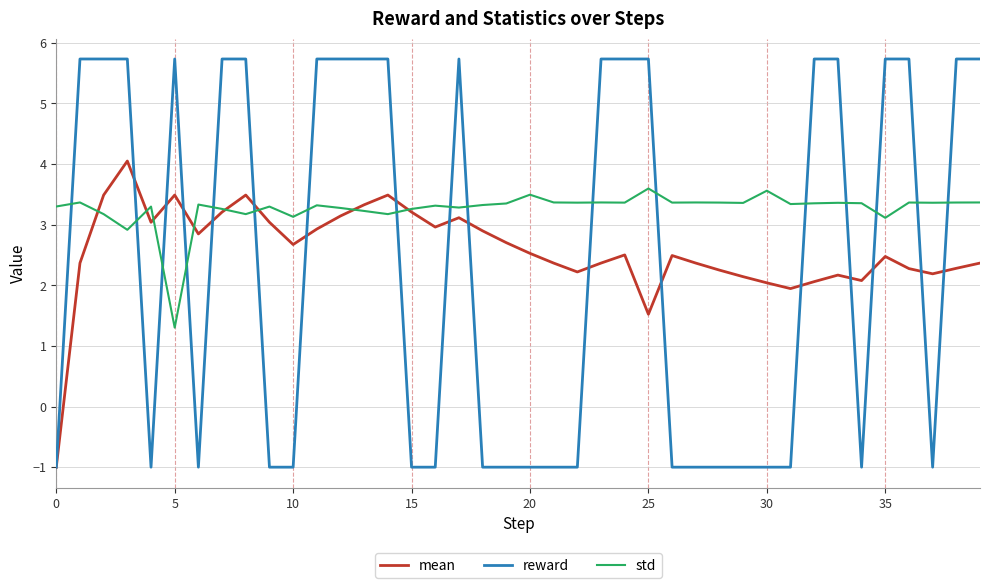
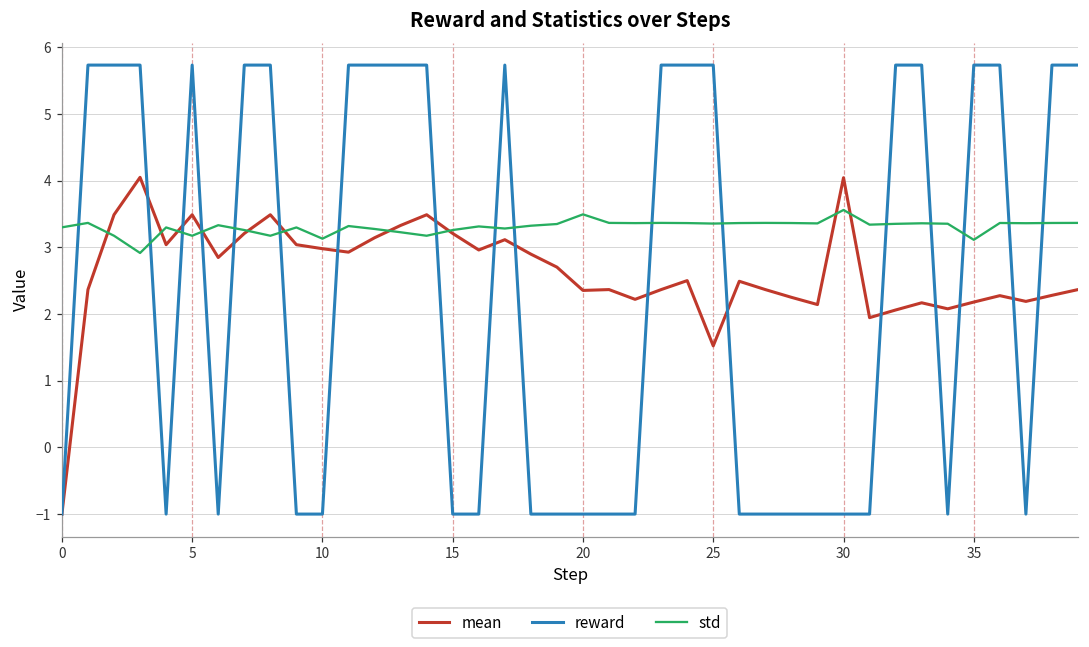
  {
    "mean": {
      "5": 3.5,
-     "10": 2.7,
+     "10": 3.0,
      "15": 3.2,
-     "20": 2.5,
+     "20": 2.4,
      "25": 1.5,
-     "30": 2.0,
-     "35": 2.5
+     "30": 4.0,
+     "35": 2.2
    },
    "reward": {
      "5": 5.7,
      "10": -1.0,
      "15": -1.0,
      "20": -1.0,
      "25": 5.7,
      "30": -1.0,
      "35": 5.7
    },
    "std": {
      "0": 3.3,
-     "5": 1.3,
+     "5": 3.2,
      "10": 3.1,
      "15": 3.3,
      "20": 3.5,
-     "25": 3.6,
+     "25": 3.4,
      "30": 3.6,
      "35": 3.1
    }
  }
